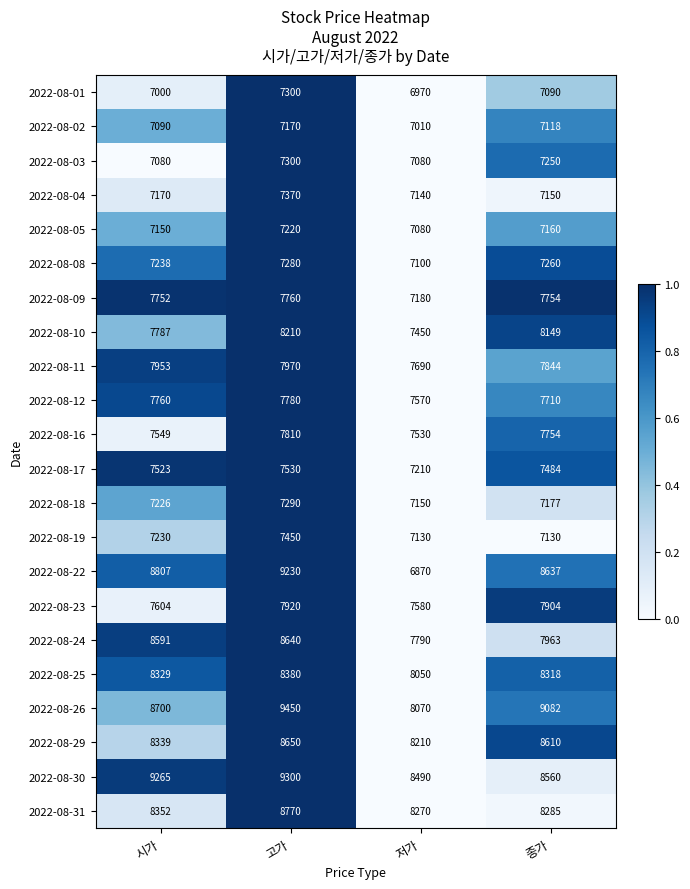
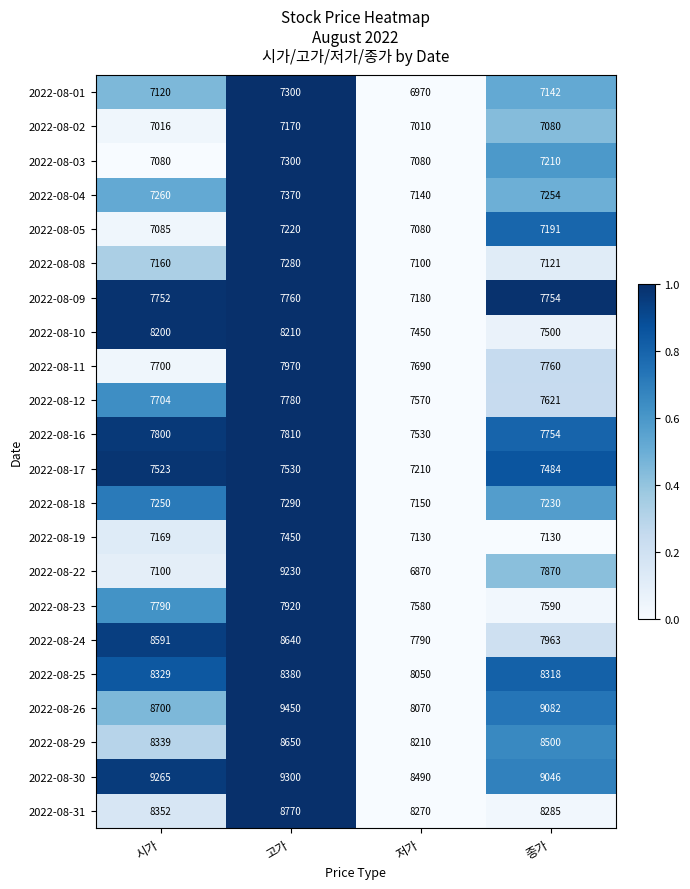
  {
    "2022-08-01": {
-     "시가": 7000,
+     "시가": 7120,
      "고가": 7300,
      "저가": 6970,
-     "종가": 7090
+     "종가": 7142
    },
    "2022-08-02": {
-     "시가": 7090,
+     "시가": 7016,
      "고가": 7170,
      "저가": 7010,
-     "종가": 7118
+     "종가": 7080
    },
    "2022-08-03": {
      "시가": 7080,
      "고가": 7300,
      "저가": 7080,
-     "종가": 7250
+     "종가": 7210
    },
    "2022-08-04": {
-     "시가": 7170,
+     "시가": 7260,
      "고가": 7370,
      "저가": 7140,
-     "종가": 7150
+     "종가": 7254
    },
    "2022-08-05": {
-     "시가": 7150,
+     "시가": 7085,
      "고가": 7220,
      "저가": 7080,
-     "종가": 7160
+     "종가": 7191
    },
    "2022-08-08": {
-     "시가": 7238,
+     "시가": 7160,
      "고가": 7280,
      "저가": 7100,
-     "종가": 7260
+     "종가": 7121
    },
    "2022-08-09": {
      "시가": 7752,
      "고가": 7760,
      "저가": 7180,
      "종가": 7754
    },
    "2022-08-10": {
-     "시가": 7787,
+     "시가": 8200,
      "고가": 8210,
      "저가": 7450,
-     "종가": 8149
+     "종가": 7500
    },
    "2022-08-11": {
-     "시가": 7953,
+     "시가": 7700,
      "고가": 7970,
      "저가": 7690,
-     "종가": 7844
+     "종가": 7760
    },
    "2022-08-12": {
-     "시가": 7760,
+     "시가": 7704,
      "고가": 7780,
      "저가": 7570,
-     "종가": 7710
+     "종가": 7621
    },
    "2022-08-16": {
-     "시가": 7549,
+     "시가": 7800,
      "고가": 7810,
      "저가": 7530,
      "종가": 7754
    },
    "2022-08-17": {
      "시가": 7523,
      "고가": 7530,
      "저가": 7210,
      "종가": 7484
    },
    "2022-08-18": {
-     "시가": 7226,
+     "시가": 7250,
      "고가": 7290,
      "저가": 7150,
-     "종가": 7177
+     "종가": 7230
    },
    "2022-08-19": {
-     "시가": 7230,
+     "시가": 7169,
      "고가": 7450,
      "저가": 7130,
      "종가": 7130
    },
    "2022-08-22": {
-     "시가": 8807,
+     "시가": 7100,
      "고가": 9230,
      "저가": 6870,
-     "종가": 8637
+     "종가": 7870
    },
    "2022-08-23": {
-     "시가": 7604,
+     "시가": 7790,
      "고가": 7920,
      "저가": 7580,
-     "종가": 7904
+     "종가": 7590
    },
    "2022-08-24": {
      "시가": 8591,
      "고가": 8640,
      "저가": 7790,
      "종가": 7963
    },
    "2022-08-25": {
      "시가": 8329,
      "고가": 8380,
      "저가": 8050,
      "종가": 8318
    },
    "2022-08-26": {
      "시가": 8700,
      "고가": 9450,
      "저가": 8070,
      "종가": 9082
    },
    "2022-08-29": {
      "시가": 8339,
      "고가": 8650,
      "저가": 8210,
-     "종가": 8610
+     "종가": 8500
    },
    "2022-08-30": {
      "시가": 9265,
      "고가": 9300,
      "저가": 8490,
-     "종가": 8560
+     "종가": 9046
    },
    "2022-08-31": {
      "시가": 8352,
      "고가": 8770,
      "저가": 8270,
      "종가": 8285
    }
  }
